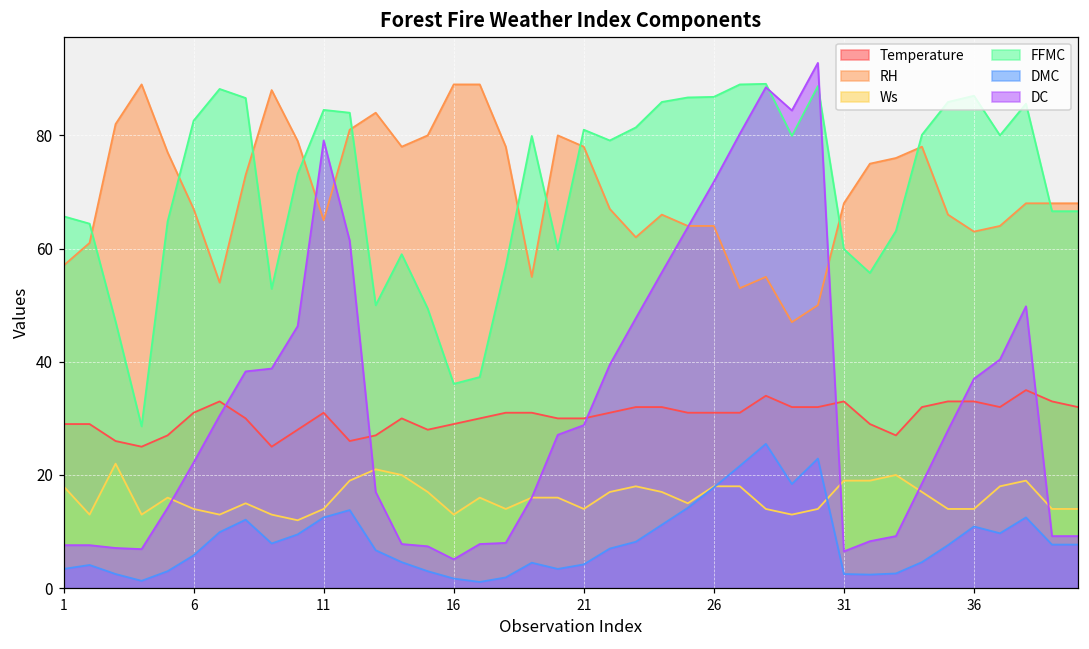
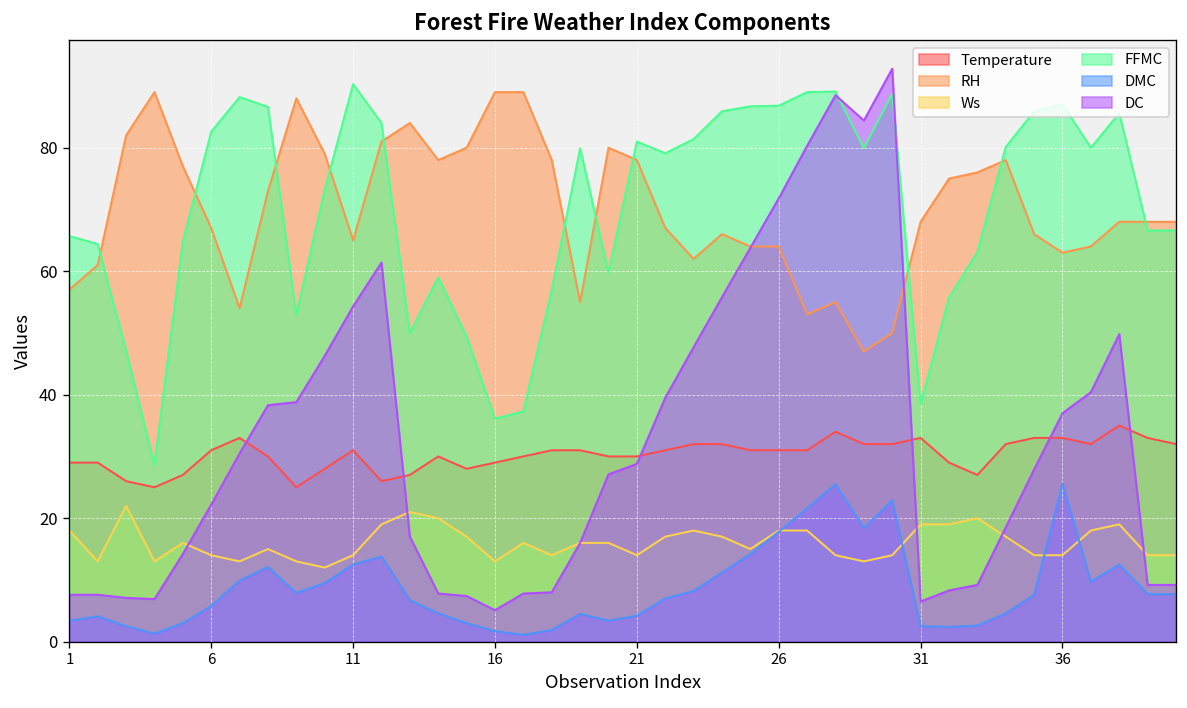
  {
    "FFMC": {
      "1": 66,
      "6": 83,
-     "11": 85,
+     "11": 90,
      "16": 36,
      "21": 81,
      "26": 87,
-     "31": 60
+     "31": 39
    },
    "DMC": {
      "1": 3,
      "6": 6,
      "11": 13,
      "16": 2,
      "21": 4,
      "31": 3,
-     "36": 11
+     "36": 26
    },
    "DC": {
      "1": 8,
      "6": 22,
-     "11": 79,
+     "11": 54,
      "16": 5,
      "21": 29,
      "26": 72,
      "31": 7,
      "36": 37
    }
  }
